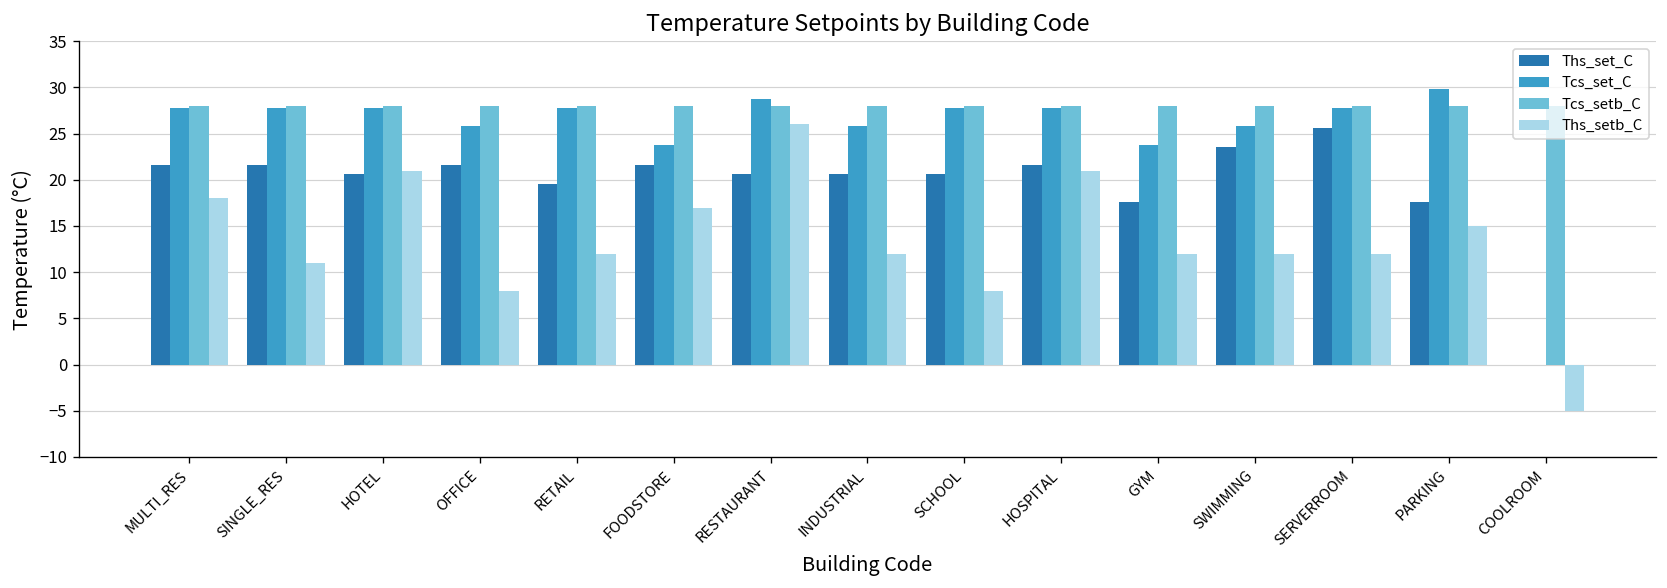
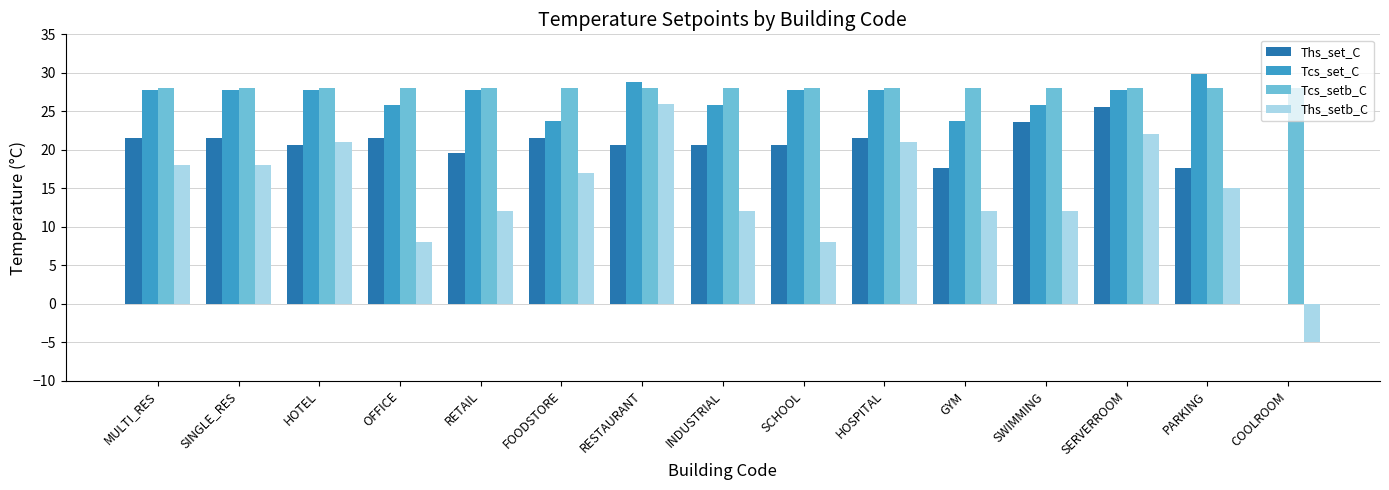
  {
    "Tcs_setb_C": {
      "MULTI_RES": 28,
      "SINGLE_RES": 28,
      "HOTEL": 28,
      "OFFICE": 28,
      "RETAIL": 28,
      "FOODSTORE": 28,
      "RESTAURANT": 28,
      "INDUSTRIAL": 28,
      "SCHOOL": 28,
      "HOSPITAL": 28,
      "GYM": 28,
      "SWIMMING": 28,
      "SERVERROOM": 28,
      "PARKING": 28
    },
    "Ths_setb_C": {
      "MULTI_RES": 18,
-     "SINGLE_RES": 11,
+     "SINGLE_RES": 18,
      "HOTEL": 21,
      "OFFICE": 8,
      "RETAIL": 12,
      "FOODSTORE": 17,
      "RESTAURANT": 26,
      "INDUSTRIAL": 12,
      "SCHOOL": 8,
      "HOSPITAL": 21,
      "GYM": 12,
      "SWIMMING": 12,
-     "SERVERROOM": 12,
+     "SERVERROOM": 22,
      "PARKING": 15,
      "COOLROOM": -5
    }
  }
